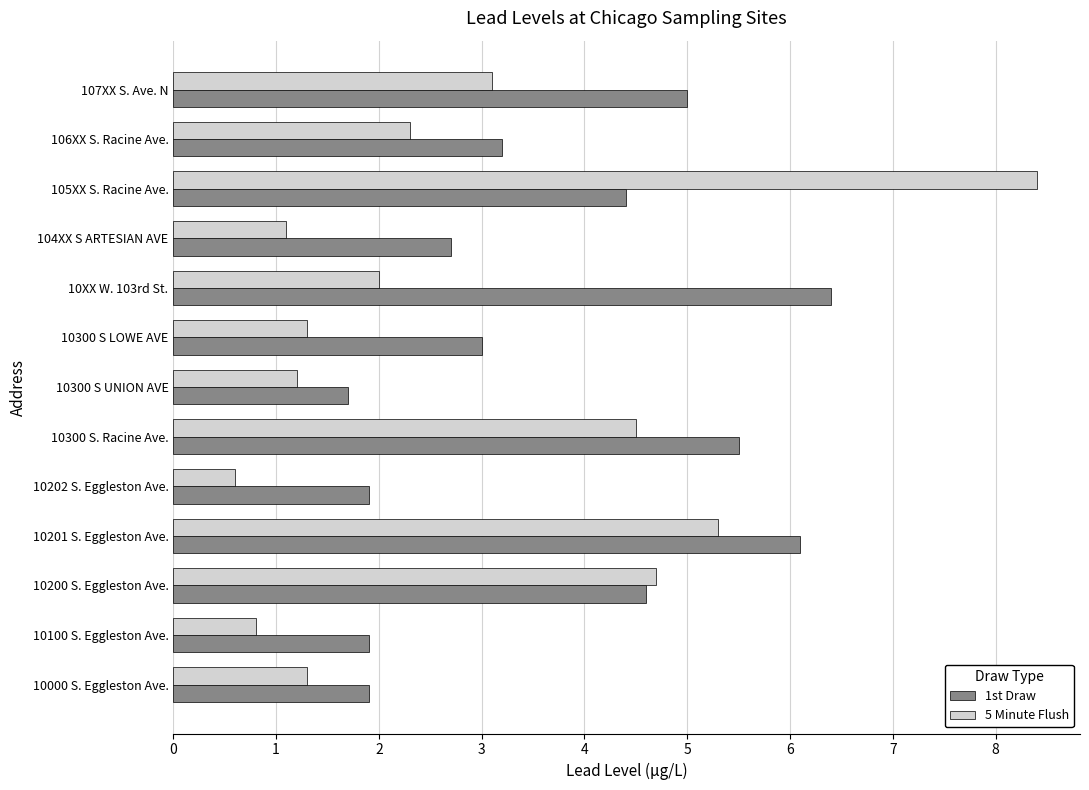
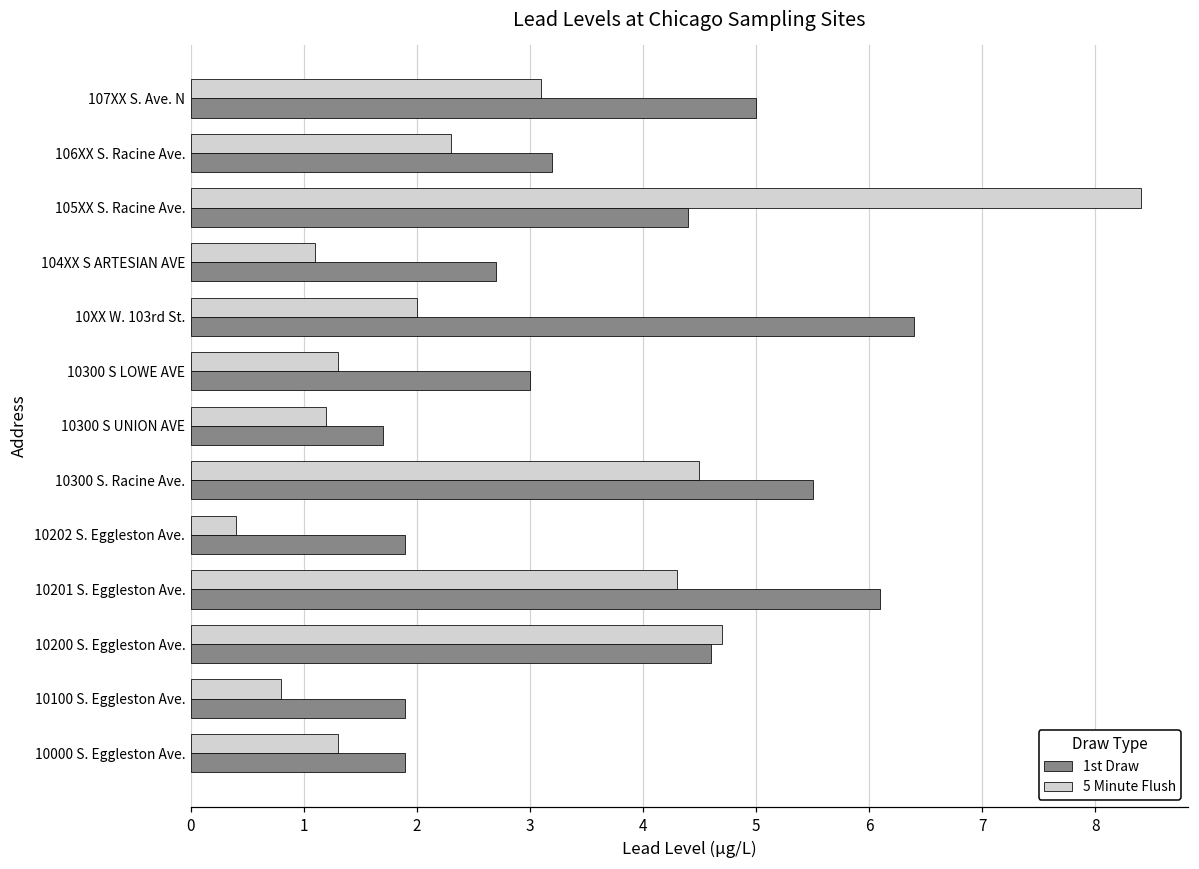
  {
    "1st Draw": {
      "107XX S. Ave. N": 5.0,
      "106XX S. Racine Ave.": 3.2,
      "105XX S. Racine Ave.": 4.4,
      "104XX S ARTESIAN AVE": 2.7,
      "10XX W. 103rd St.": 6.4,
      "10300 S LOWE AVE": 3.0,
      "10300 S UNION AVE": 1.7,
      "10300 S. Racine Ave.": 5.5,
      "10202 S. Eggleston Ave.": 1.9,
      "10201 S. Eggleston Ave.": 6.1,
      "10200 S. Eggleston Ave.": 4.6,
      "10100 S. Eggleston Ave.": 1.9,
      "10000 S. Eggleston Ave.": 1.9
    },
    "5 Minute Flush": {
      "107XX S. Ave. N": 3.1,
      "106XX S. Racine Ave.": 2.3,
      "105XX S. Racine Ave.": 8.4,
      "104XX S ARTESIAN AVE": 1.1,
      "10XX W. 103rd St.": 2.0,
      "10300 S LOWE AVE": 1.3,
      "10300 S UNION AVE": 1.2,
      "10300 S. Racine Ave.": 4.5,
-     "10202 S. Eggleston Ave.": 0.6,
-     "10201 S. Eggleston Ave.": 5.3,
+     "10202 S. Eggleston Ave.": 0.4,
+     "10201 S. Eggleston Ave.": 4.3,
      "10200 S. Eggleston Ave.": 4.7,
      "10100 S. Eggleston Ave.": 0.8,
      "10000 S. Eggleston Ave.": 1.3
    }
  }
